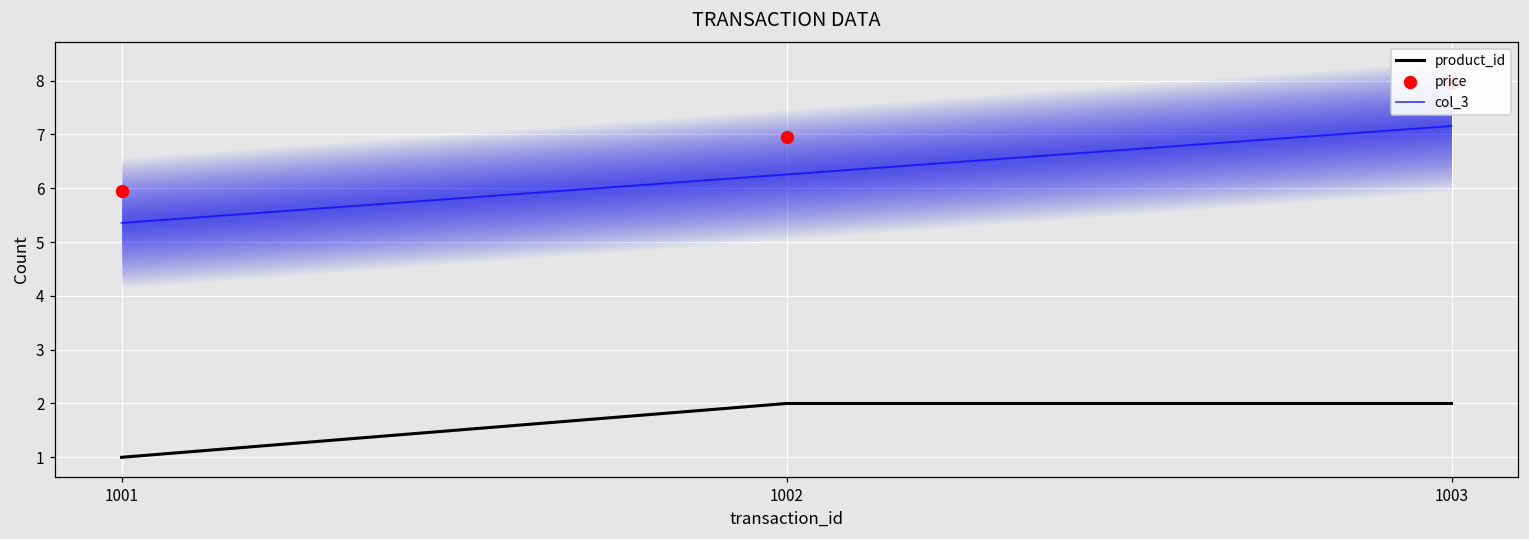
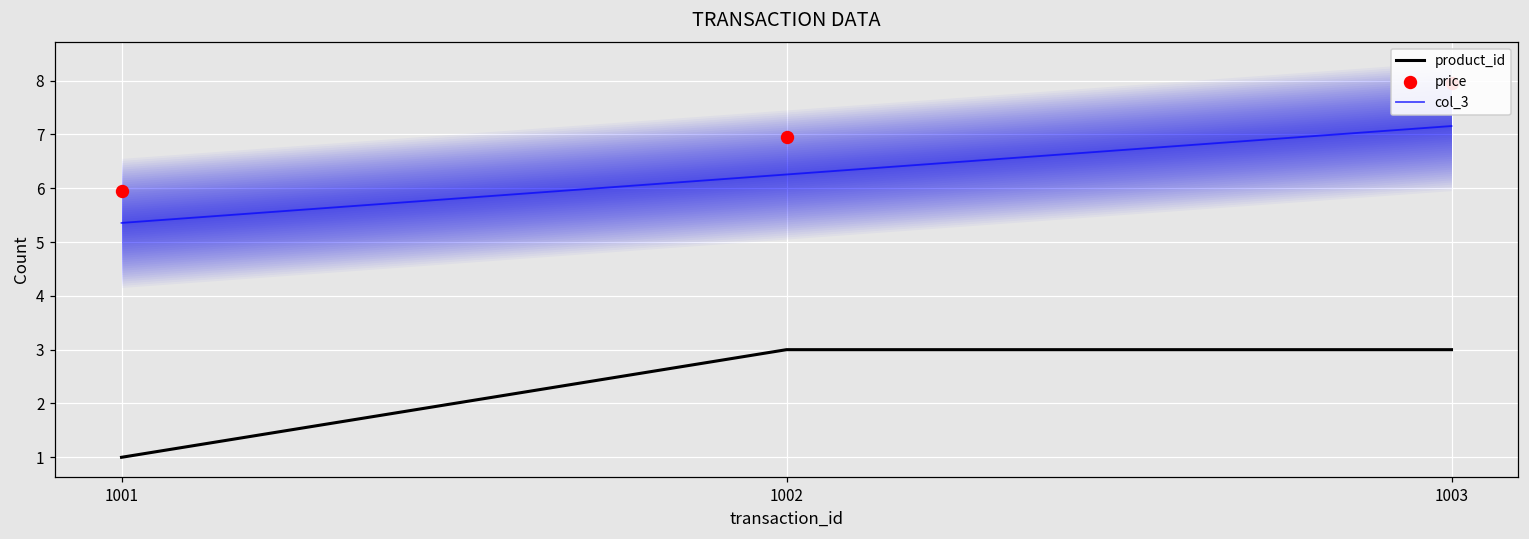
  {
    "product_id": {
      "1001": 1,
-     "1002": 2,
-     "1003": 2
+     "1002": 3,
+     "1003": 3
    }
  }
